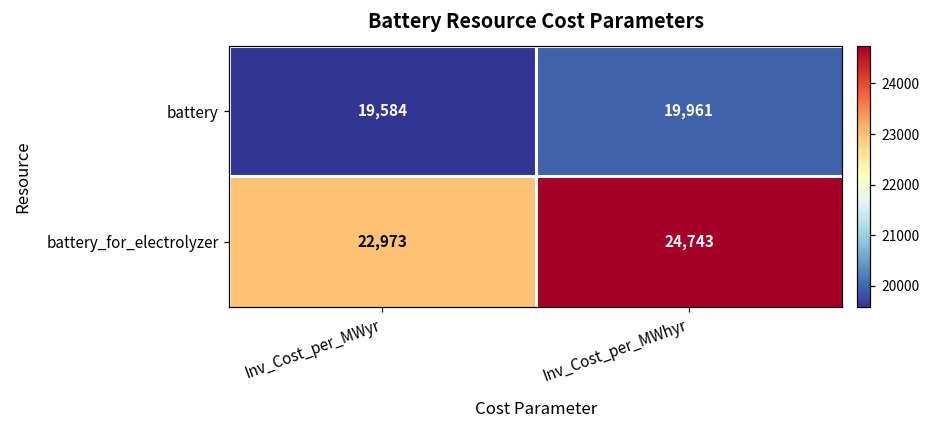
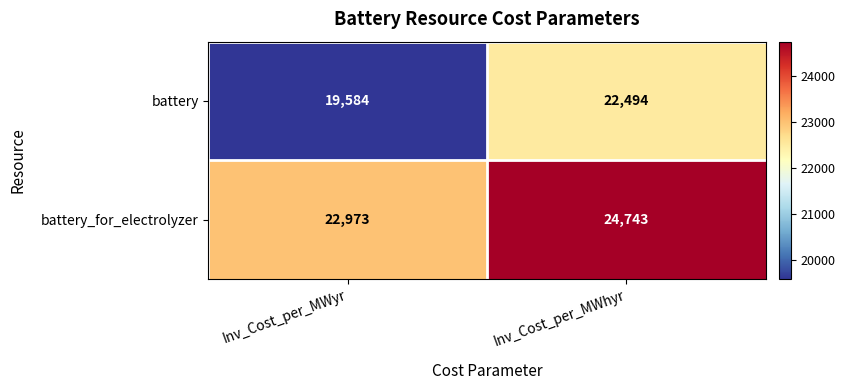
  {
    "battery": {
      "Inv_Cost_per_MWyr": "19,584",
-     "Inv_Cost_per_MWhyr": "19,961"
+     "Inv_Cost_per_MWhyr": "22,494"
    },
    "battery_for_electrolyzer": {
      "Inv_Cost_per_MWyr": "22,973",
      "Inv_Cost_per_MWhyr": "24,743"
    }
  }
